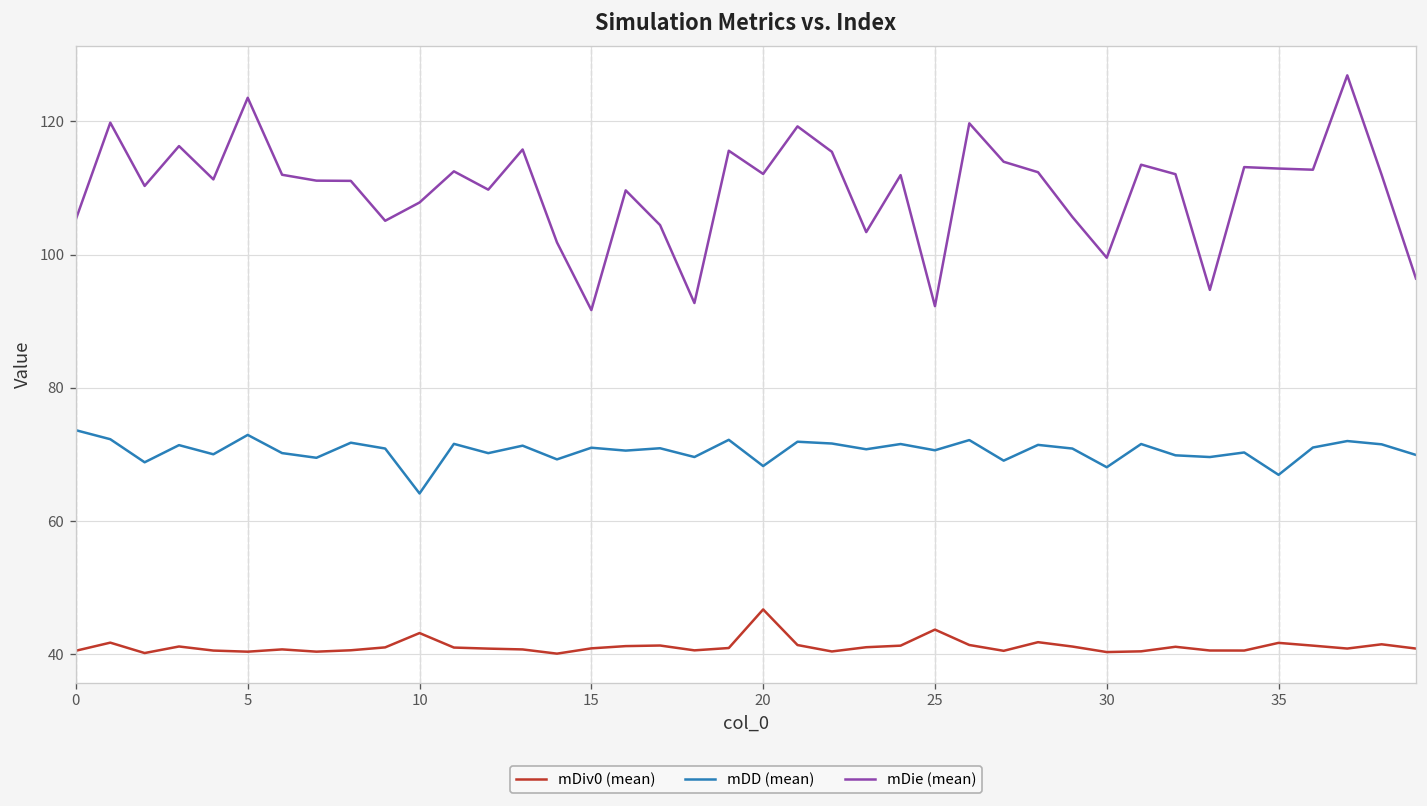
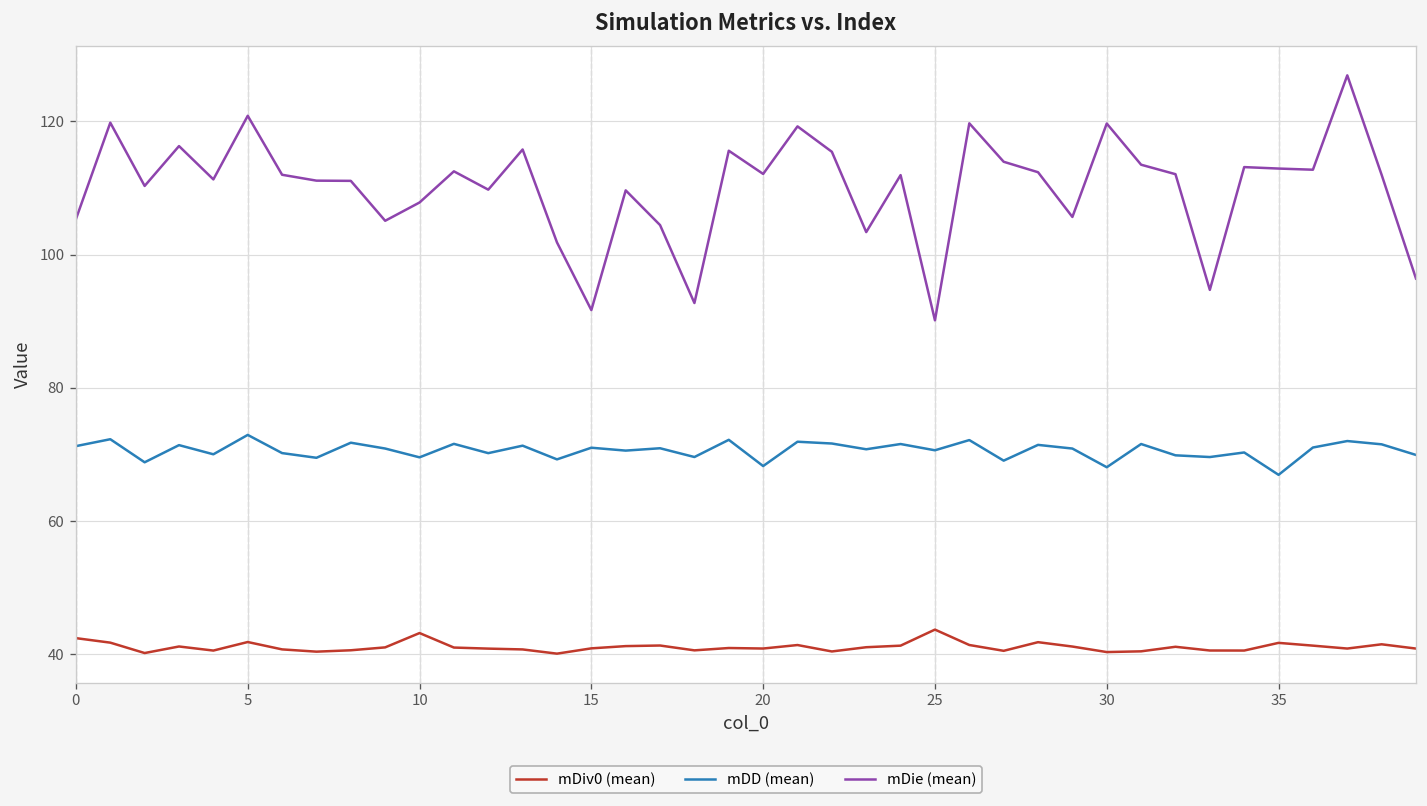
  {
    "mDiv0 (mean)": {
-     "0": 40,
-     "5": 40,
+     "0": 42,
+     "5": 42,
      "10": 43,
      "15": 41,
-     "20": 47,
+     "20": 41,
      "25": 44,
      "30": 40,
      "35": 42
    },
    "mDD (mean)": {
-     "0": 74,
+     "0": 71,
      "5": 73,
-     "10": 64,
+     "10": 70,
      "15": 71,
      "20": 68,
      "25": 71,
      "30": 68,
      "35": 67
    },
    "mDie (mean)": {
      "0": 105,
-     "5": 124,
+     "5": 121,
      "10": 108,
      "15": 92,
      "20": 112,
-     "25": 92,
-     "30": 100,
+     "25": 90,
+     "30": 120,
      "35": 113
    }
  }
